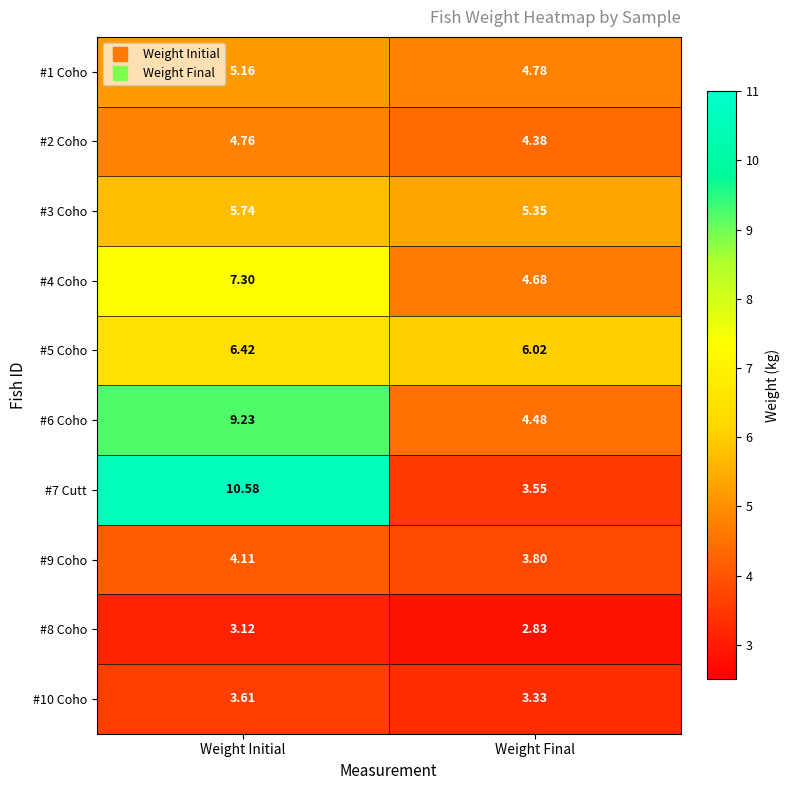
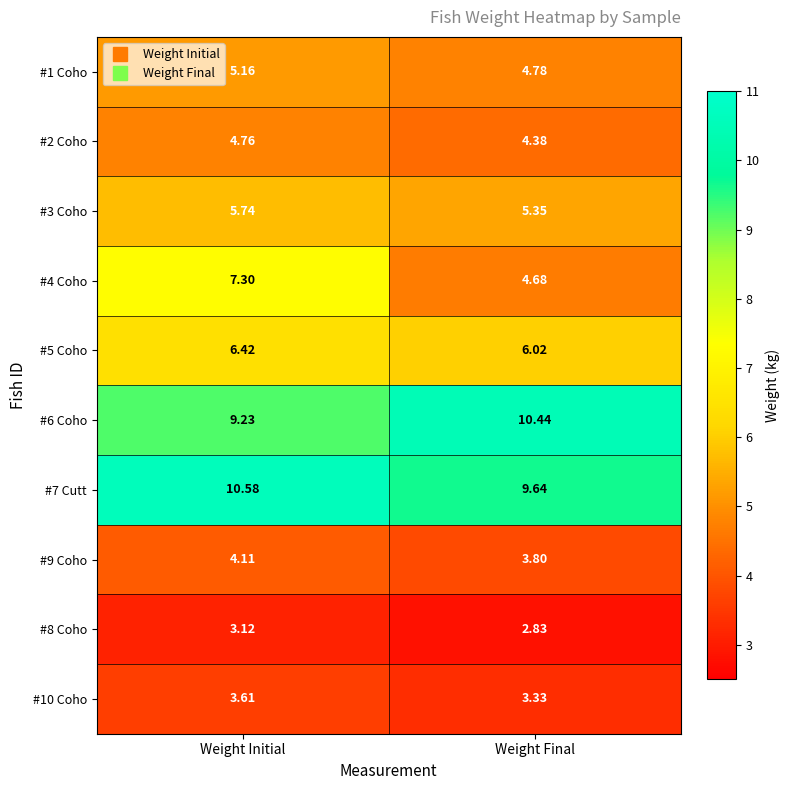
  {
    "#1 Coho": {
      "Weight Initial": 5.16,
      "Weight Final": 4.78
    },
    "#2 Coho": {
      "Weight Initial": 4.76,
      "Weight Final": 4.38
    },
    "#3 Coho": {
      "Weight Initial": 5.74,
      "Weight Final": 5.35
    },
    "#4 Coho": {
      "Weight Initial": 7.30,
      "Weight Final": 4.68
    },
    "#5 Coho": {
      "Weight Initial": 6.42,
      "Weight Final": 6.02
    },
    "#6 Coho": {
      "Weight Initial": 9.23,
-     "Weight Final": 4.48
+     "Weight Final": 10.44
    },
    "#7 Cutt": {
      "Weight Initial": 10.58,
-     "Weight Final": 3.55
+     "Weight Final": 9.64
    },
    "#9 Coho": {
      "Weight Initial": 4.11,
      "Weight Final": 3.80
    },
    "#8 Coho": {
      "Weight Initial": 3.12,
      "Weight Final": 2.83
    },
    "#10 Coho": {
      "Weight Initial": 3.61,
      "Weight Final": 3.33
    }
  }
